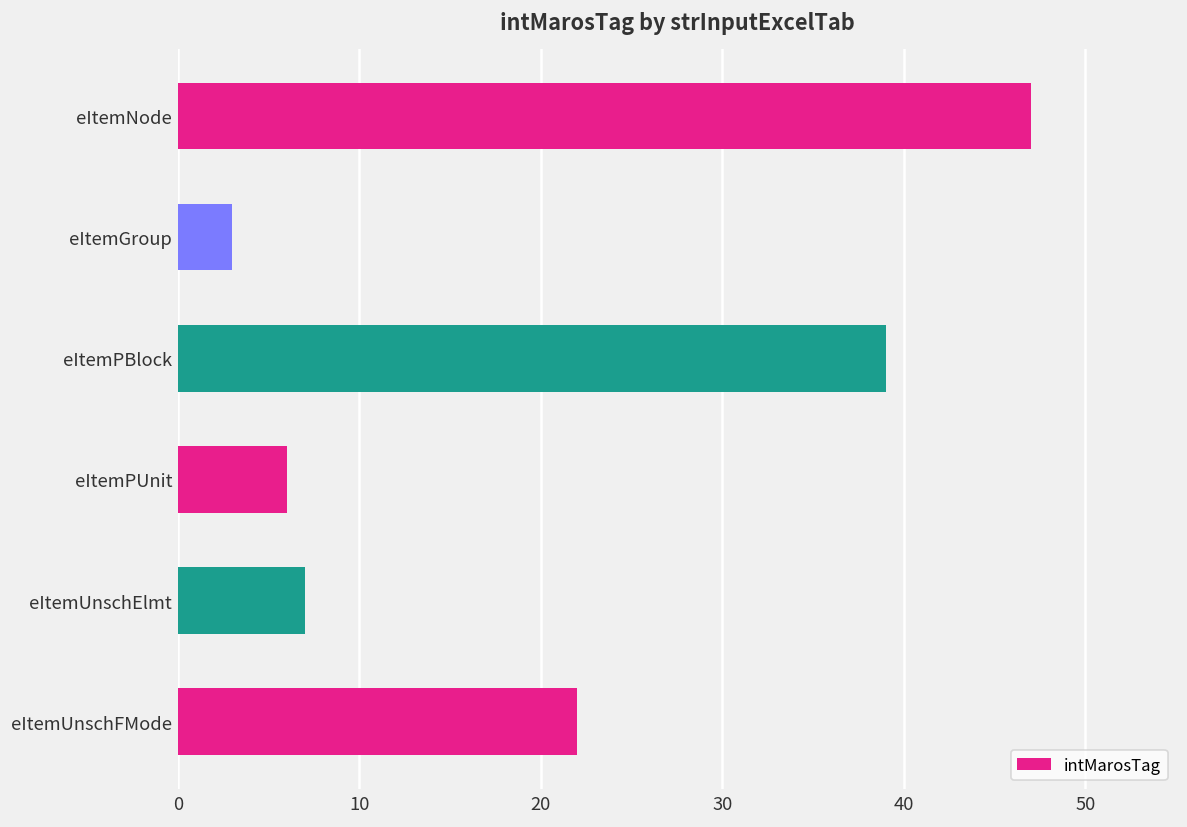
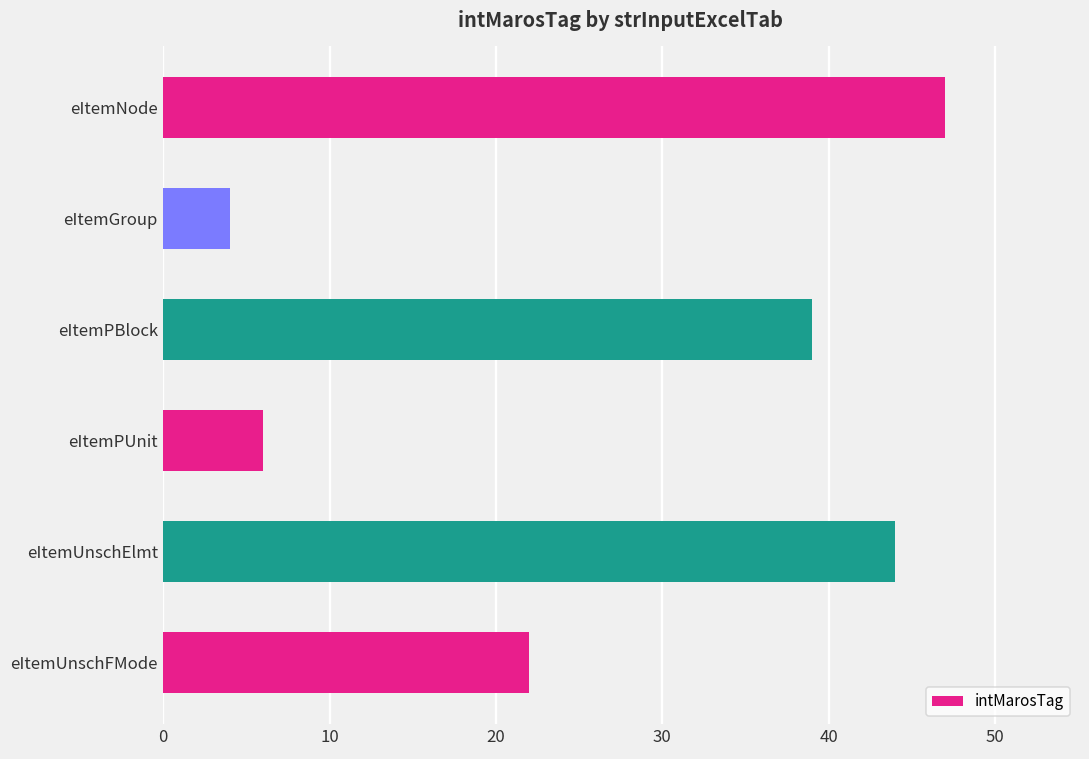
  {
    "eItemNode": 47,
-   "eItemGroup": 3,
+   "eItemGroup": 4,
    "eItemPBlock": 39,
    "eItemPUnit": 6,
-   "eItemUnschElmt": 7,
+   "eItemUnschElmt": 44,
    "eItemUnschFMode": 22
  }
